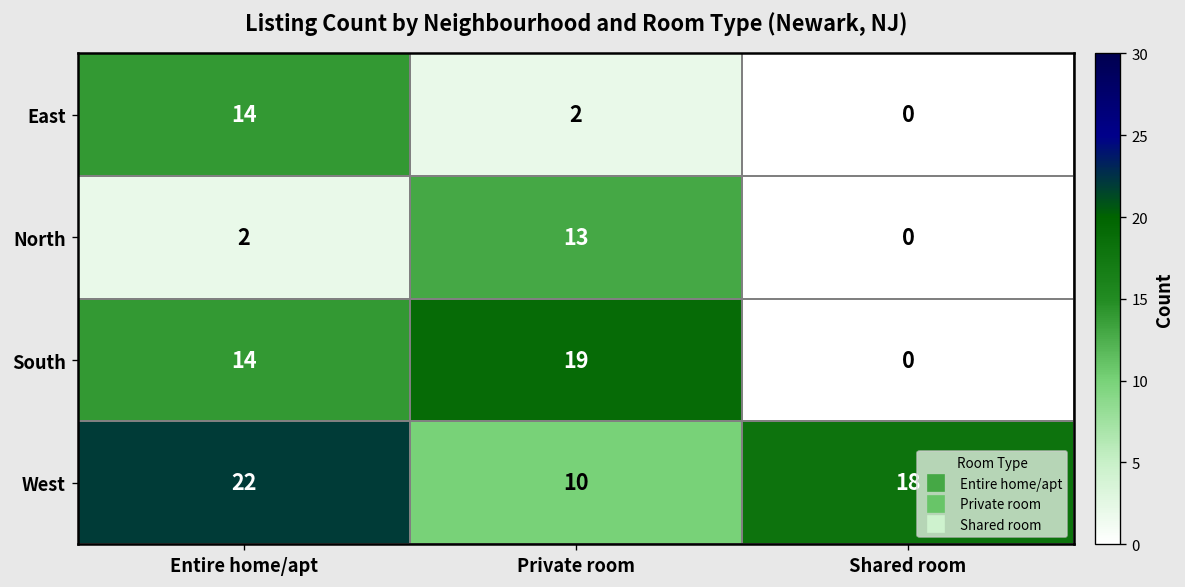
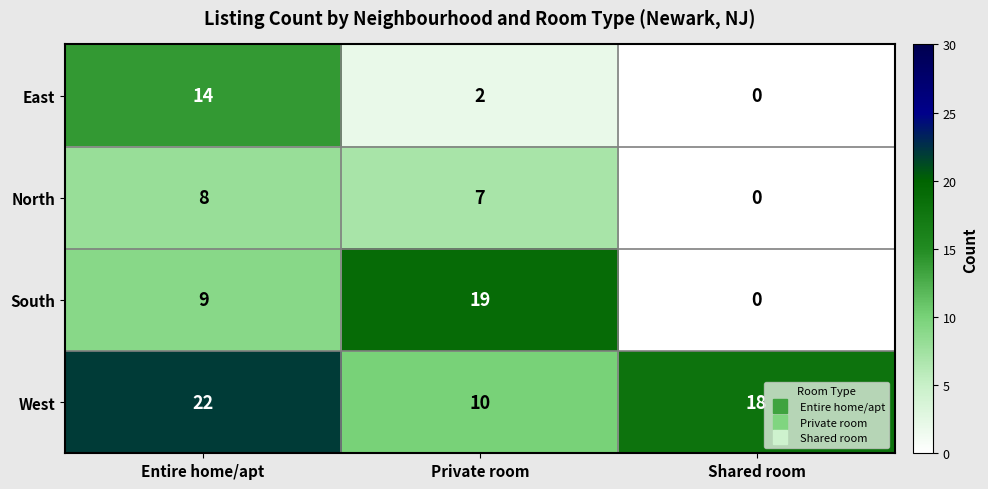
  {
    "East": {
      "Entire home/apt": 14,
      "Private room": 2,
      "Shared room": 0
    },
    "North": {
-     "Entire home/apt": 2,
-     "Private room": 13,
+     "Entire home/apt": 8,
+     "Private room": 7,
      "Shared room": 0
    },
    "South": {
-     "Entire home/apt": 14,
+     "Entire home/apt": 9,
      "Private room": 19,
      "Shared room": 0
    },
    "West": {
      "Entire home/apt": 22,
      "Private room": 10
    }
  }
